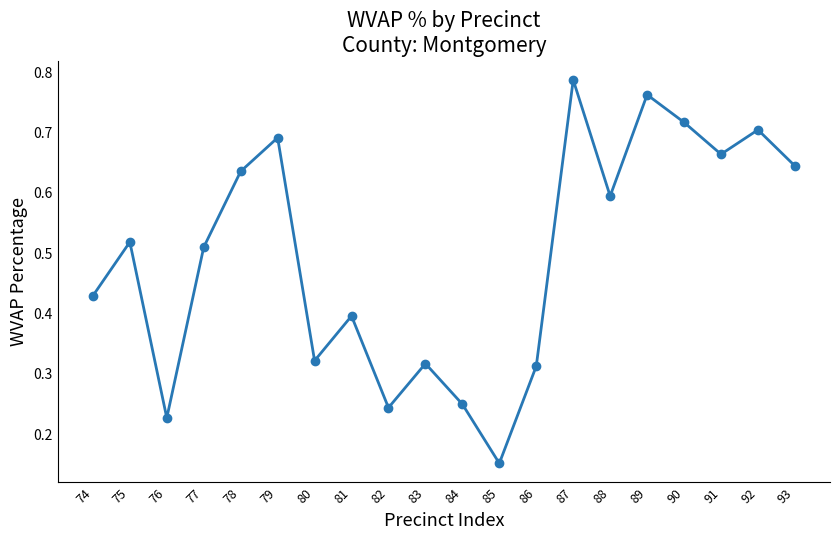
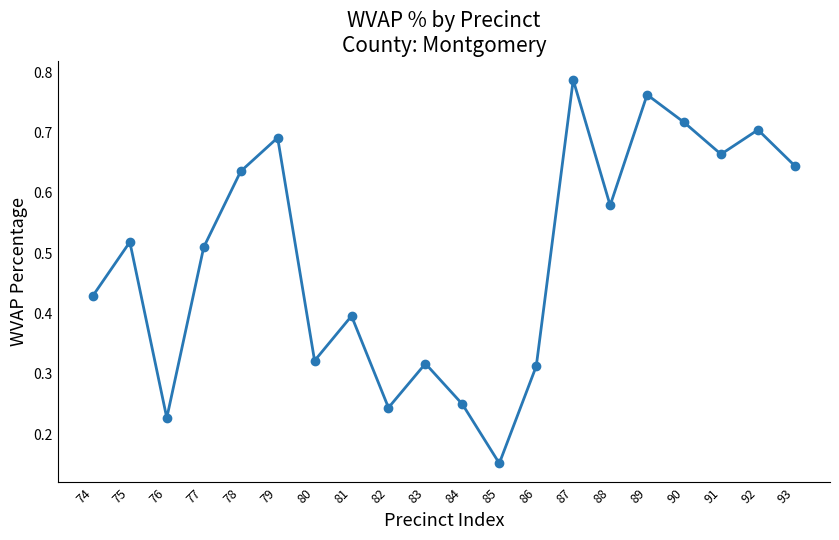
  {
    "74": 0.43,
    "75": 0.52,
    "76": 0.23,
    "77": 0.51,
    "78": 0.64,
    "79": 0.69,
    "80": 0.32,
    "81": 0.40,
    "82": 0.24,
    "83": 0.32,
    "84": 0.25,
    "85": 0.15,
    "86": 0.31,
    "87": 0.79,
-   "88": 0.59,
+   "88": 0.58,
    "89": 0.76,
    "90": 0.72,
    "91": 0.66,
    "92": 0.70,
    "93": 0.64
  }
